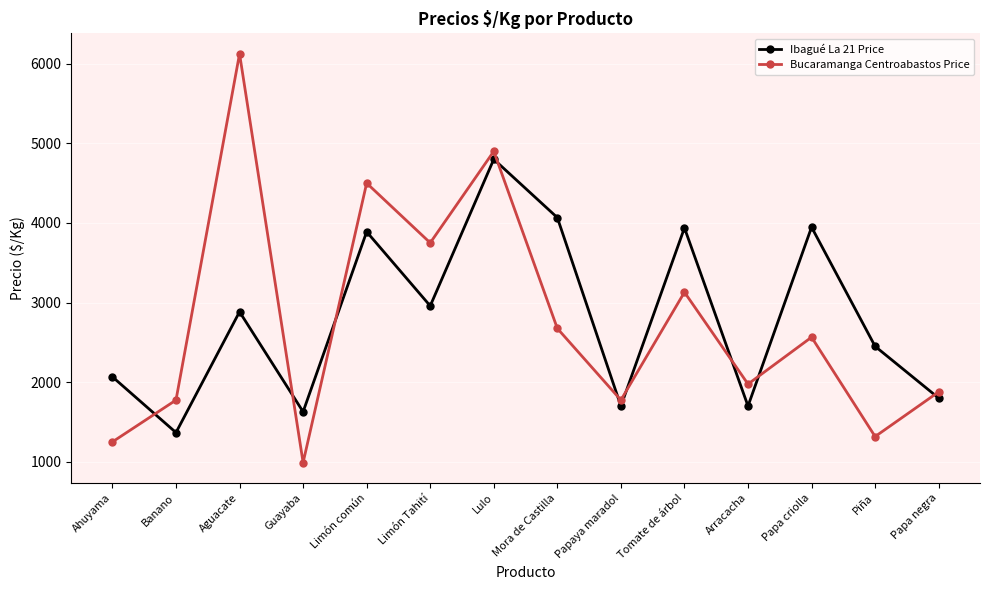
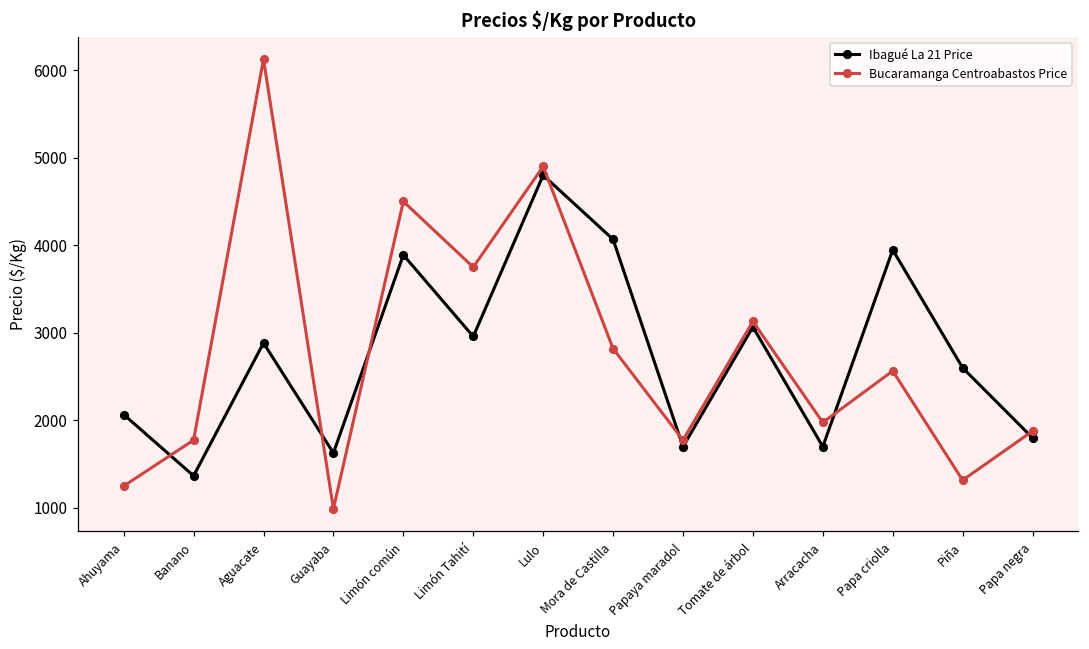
  {
    "Ibagué La 21 Price": {
      "Ahuyama": 2100,
      "Banano": 1400,
      "Aguacate": 2900,
      "Guayaba": 1600,
      "Limón común": 3900,
      "Limón Tahití": 3000,
      "Lulo": 4800,
      "Mora de Castilla": 4100,
      "Papaya maradol": 1700,
-     "Tomate de árbol": 3900,
+     "Tomate de árbol": 3100,
      "Arracacha": 1700,
      "Papa criolla": 3900,
-     "Piña": 2500,
+     "Piña": 2600,
      "Papa negra": 1800
    },
    "Bucaramanga Centroabastos Price": {
      "Ahuyama": 1300,
      "Banano": 1800,
      "Aguacate": 6100,
      "Guayaba": 1000,
      "Limón común": 4500,
      "Limón Tahití": 3800,
      "Lulo": 4900,
-     "Mora de Castilla": 2700,
+     "Mora de Castilla": 2800,
      "Papaya maradol": 1800,
      "Tomate de árbol": 3100,
      "Arracacha": 2000,
      "Papa criolla": 2600,
      "Piña": 1300,
      "Papa negra": 1900
    }
  }
